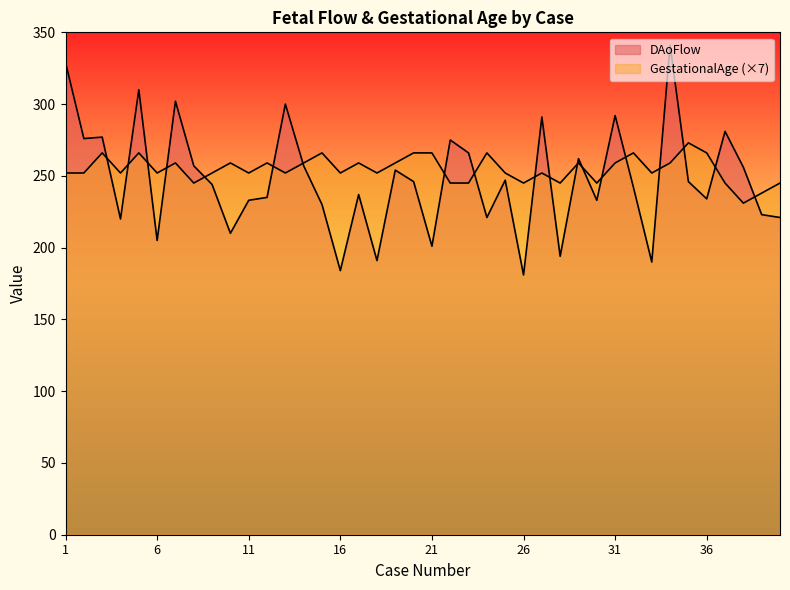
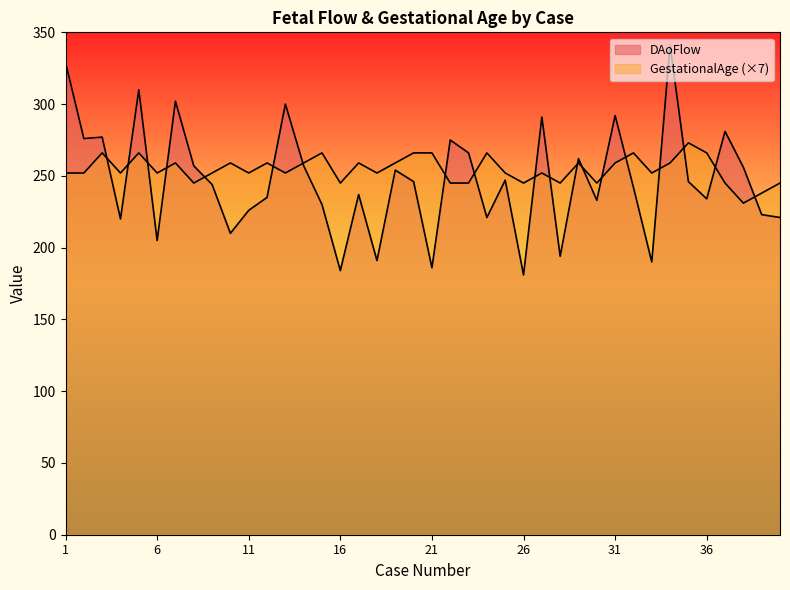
  {
    "DAoFlow": {
      "1": 329,
      "6": 205,
-     "11": 233,
+     "11": 226,
      "16": 184,
-     "21": 201,
+     "21": 186,
      "26": 181,
      "31": 292,
      "36": 234
    },
    "GestationalAge (×7)": {
      "1": 252,
      "6": 252,
      "11": 252,
-     "16": 252,
+     "16": 245,
      "21": 266,
      "26": 245,
      "31": 259,
      "36": 266
    }
  }
